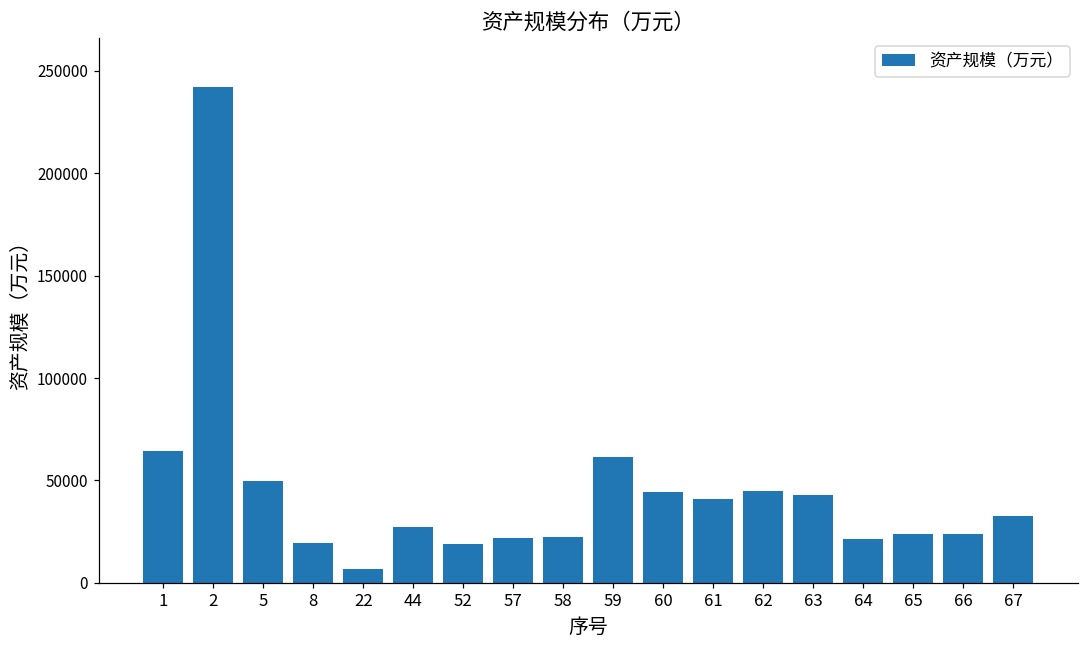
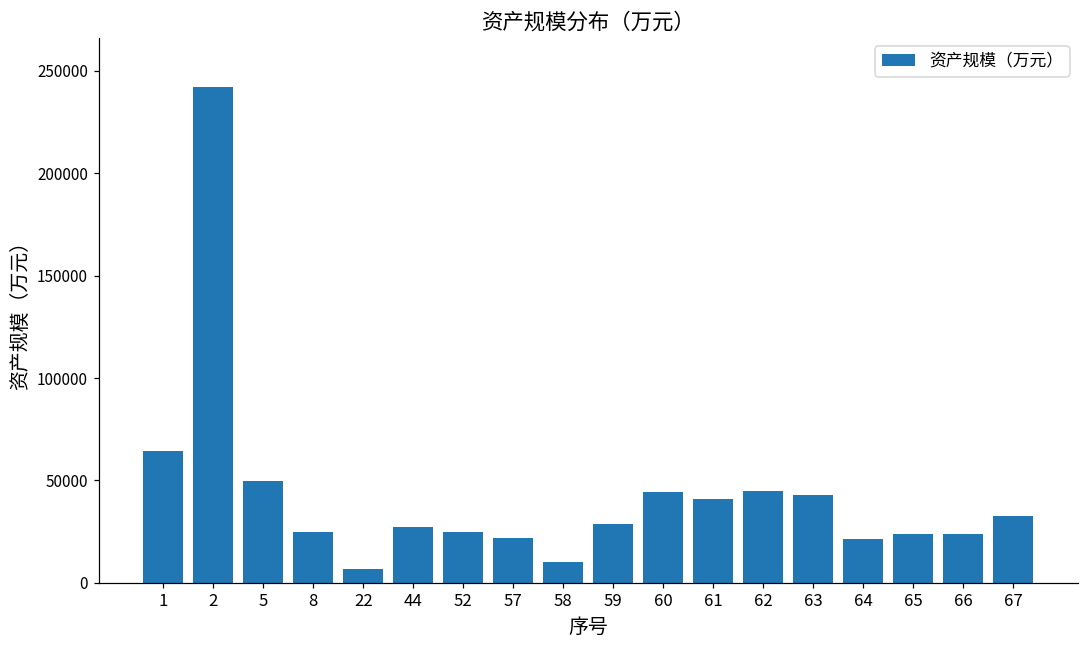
  {
    "1": 64000,
    "2": 242000,
    "5": 50000,
-   "8": 19000,
+   "8": 25000,
    "22": 7000,
    "44": 27000,
-   "52": 19000,
+   "52": 25000,
    "57": 22000,
-   "58": 22000,
-   "59": 61000,
+   "58": 10000,
+   "59": 28000,
    "60": 44000,
    "61": 41000,
    "62": 45000,
    "63": 43000,
    "64": 21000,
    "65": 24000,
    "66": 24000,
    "67": 33000
  }
